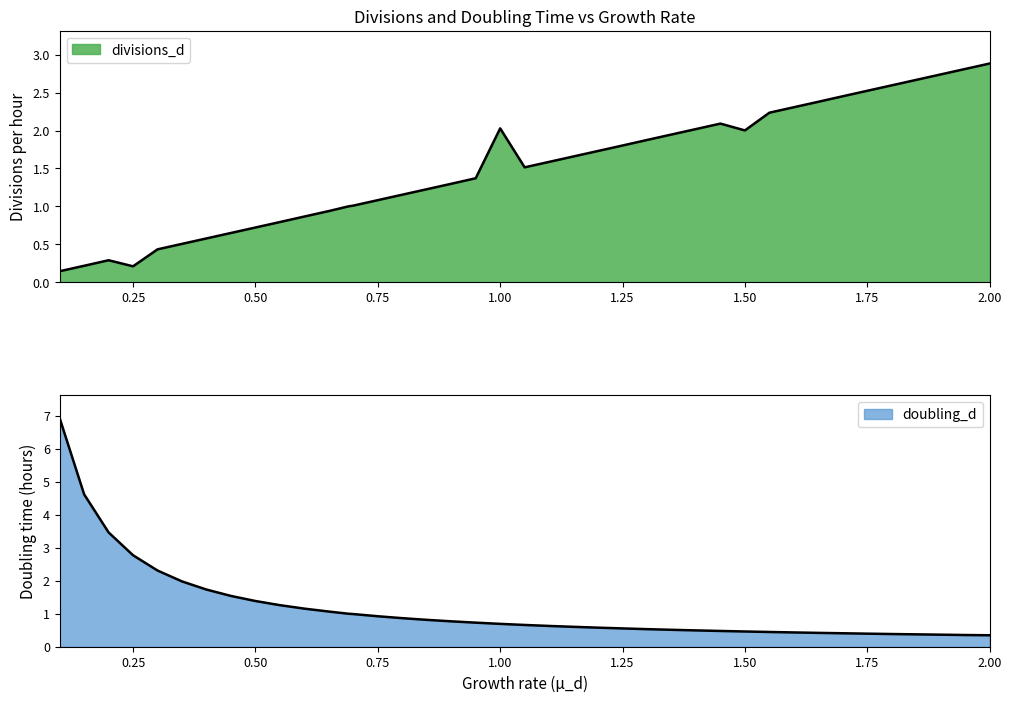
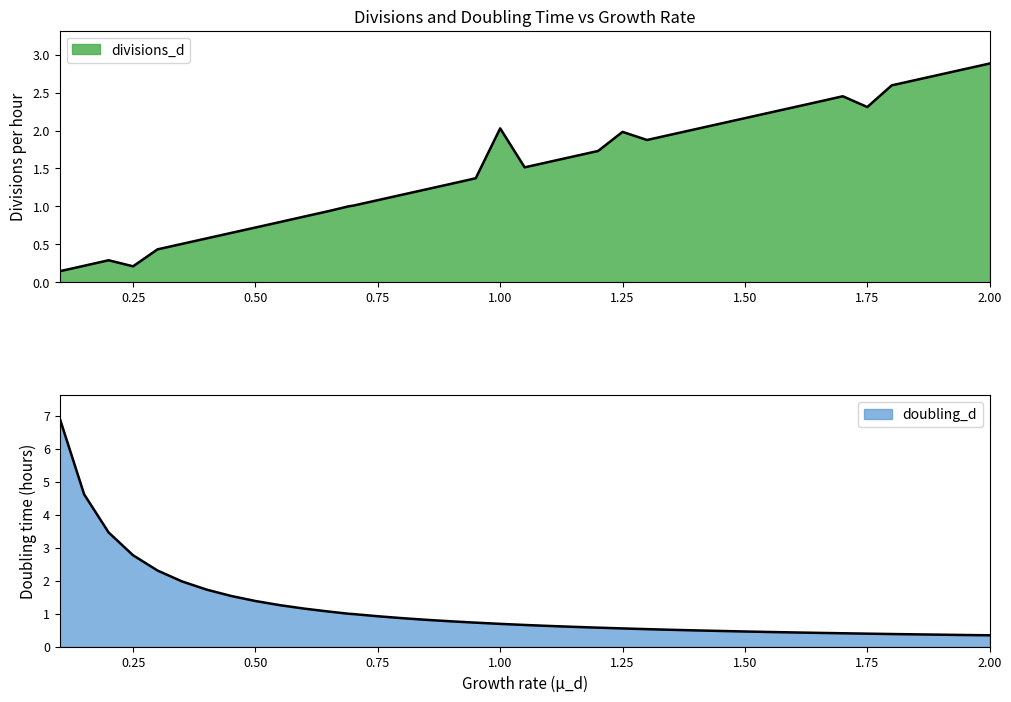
  {
    "Divisions and Doubling Time vs Growth Rate": {
      "0.25": 0.2,
      "0.50": 0.7,
      "0.75": 1.1,
      "1.00": 2.0,
-     "1.25": 1.8,
-     "1.50": 2.0,
-     "1.75": 2.5,
+     "1.25": 2.0,
+     "1.50": 2.2,
+     "1.75": 2.3,
      "2.00": 2.9
    }
  }
